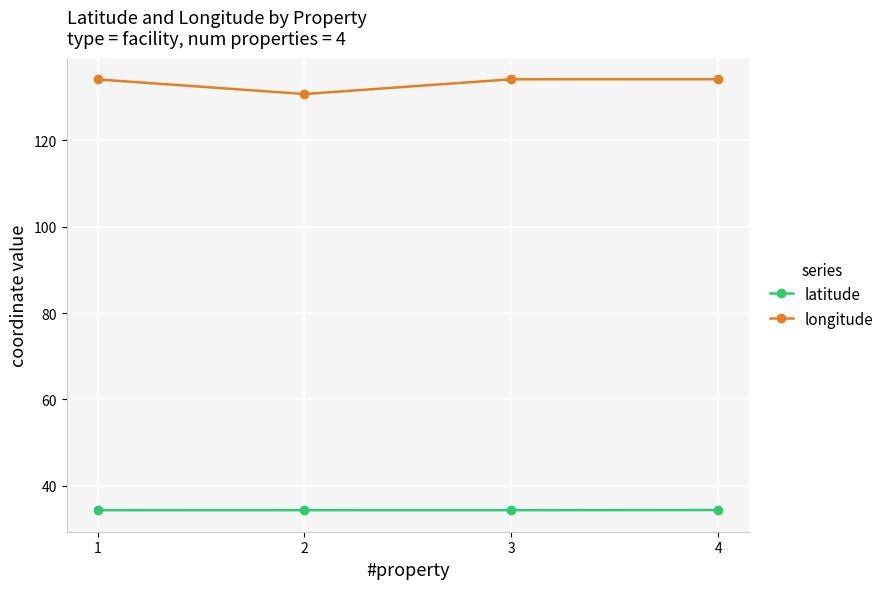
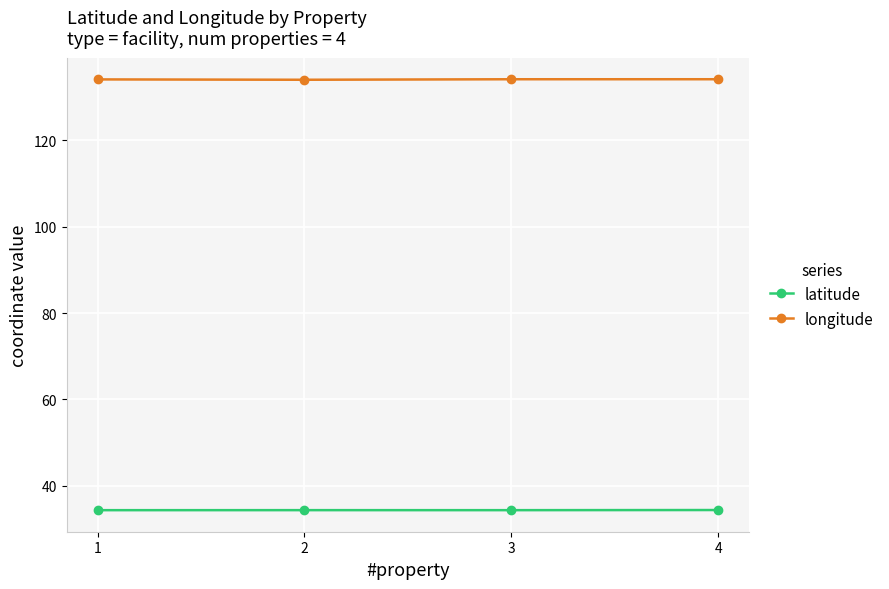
  {
    "latitude": {
      "1": 34,
      "2": 34,
      "3": 34,
      "4": 34
    },
    "longitude": {
      "1": 134,
-     "2": 131,
+     "2": 134,
      "3": 134,
      "4": 134
    }
  }
